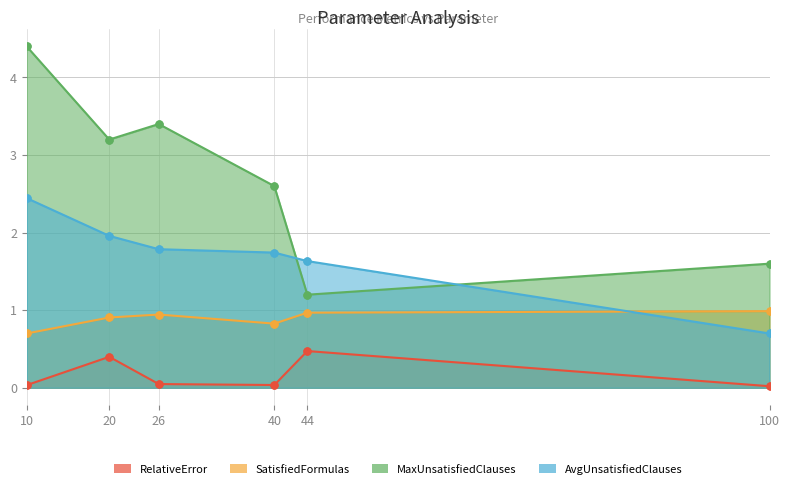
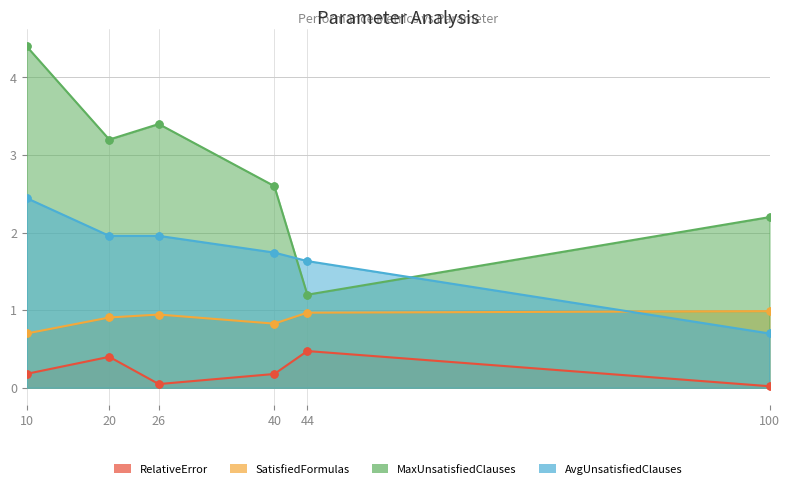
  {
    "RelativeError": {
-     "10": 0.0,
+     "10": 0.2,
      "20": 0.4,
      "26": 0.0,
-     "40": 0.0,
+     "40": 0.2,
      "44": 0.5,
      "100": 0.0
    },
    "SatisfiedFormulas": {
      "10": 0.7,
      "20": 0.9,
      "26": 0.9,
      "40": 0.8,
      "44": 1.0,
      "100": 1.0
    },
    "MaxUnsatisfiedClauses": {
      "10": 4.4,
      "20": 3.2,
      "26": 3.4,
      "40": 2.6,
      "44": 1.2,
-     "100": 1.6
+     "100": 2.2
    },
    "AvgUnsatisfiedClauses": {
      "10": 2.4,
      "20": 2.0,
-     "26": 1.8,
+     "26": 2.0,
      "40": 1.7,
      "44": 1.6,
      "100": 0.7
    }
  }
